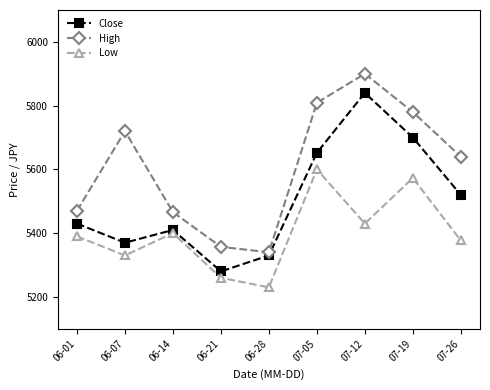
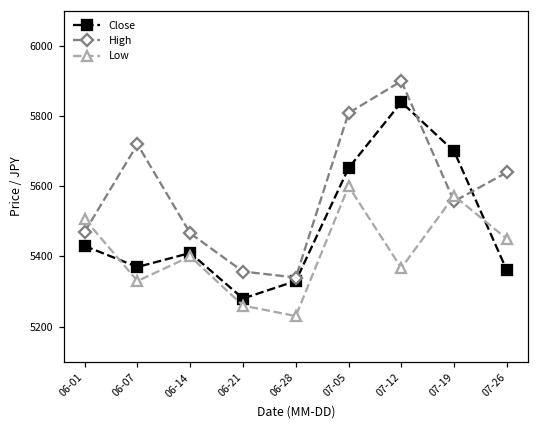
  {
    "Close": {
      "06-01": 5430,
      "06-07": 5370,
      "06-14": 5410,
      "06-21": 5280,
      "06-28": 5330,
      "07-05": 5650,
      "07-12": 5840,
      "07-19": 5700,
-     "07-26": 5520
+     "07-26": 5360
    },
    "High": {
      "06-01": 5470,
      "06-07": 5720,
      "06-14": 5470,
      "06-21": 5360,
      "06-28": 5340,
      "07-05": 5810,
      "07-12": 5900,
-     "07-19": 5780,
+     "07-19": 5560,
      "07-26": 5640
    },
    "Low": {
-     "06-01": 5390,
+     "06-01": 5510,
      "06-07": 5330,
      "06-14": 5400,
      "06-21": 5260,
      "06-28": 5230,
      "07-05": 5600,
-     "07-12": 5430,
+     "07-12": 5370,
      "07-19": 5570,
-     "07-26": 5380
+     "07-26": 5450
    }
  }
